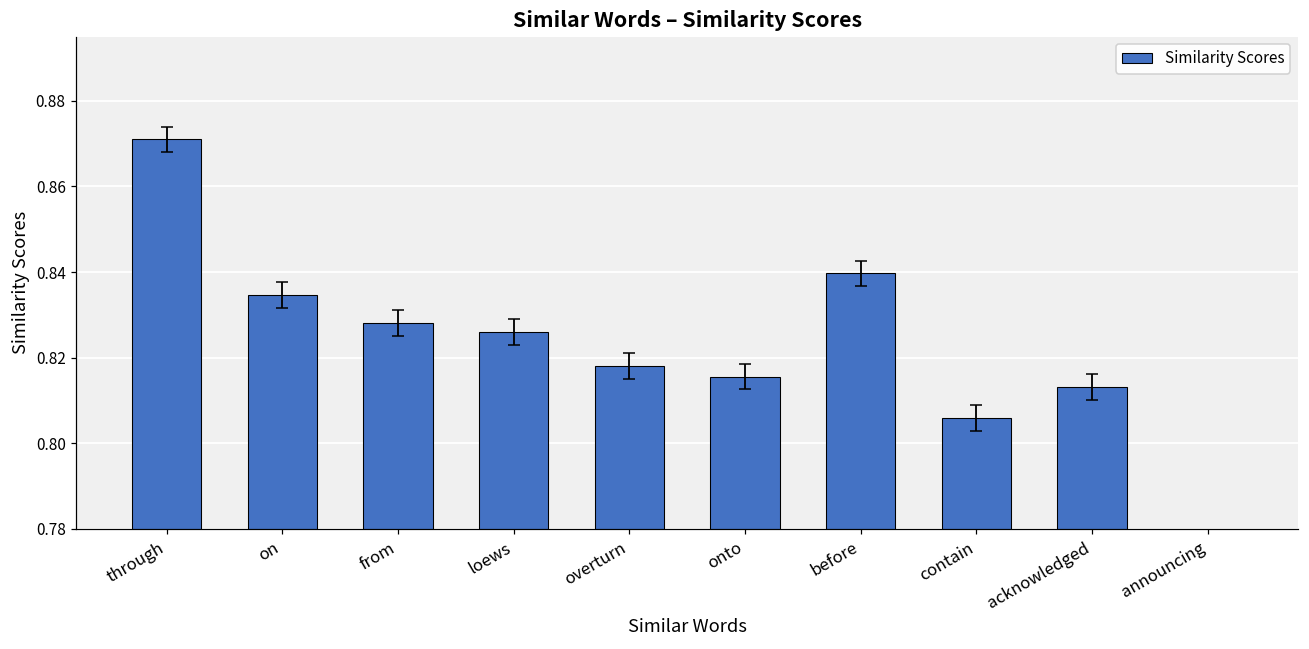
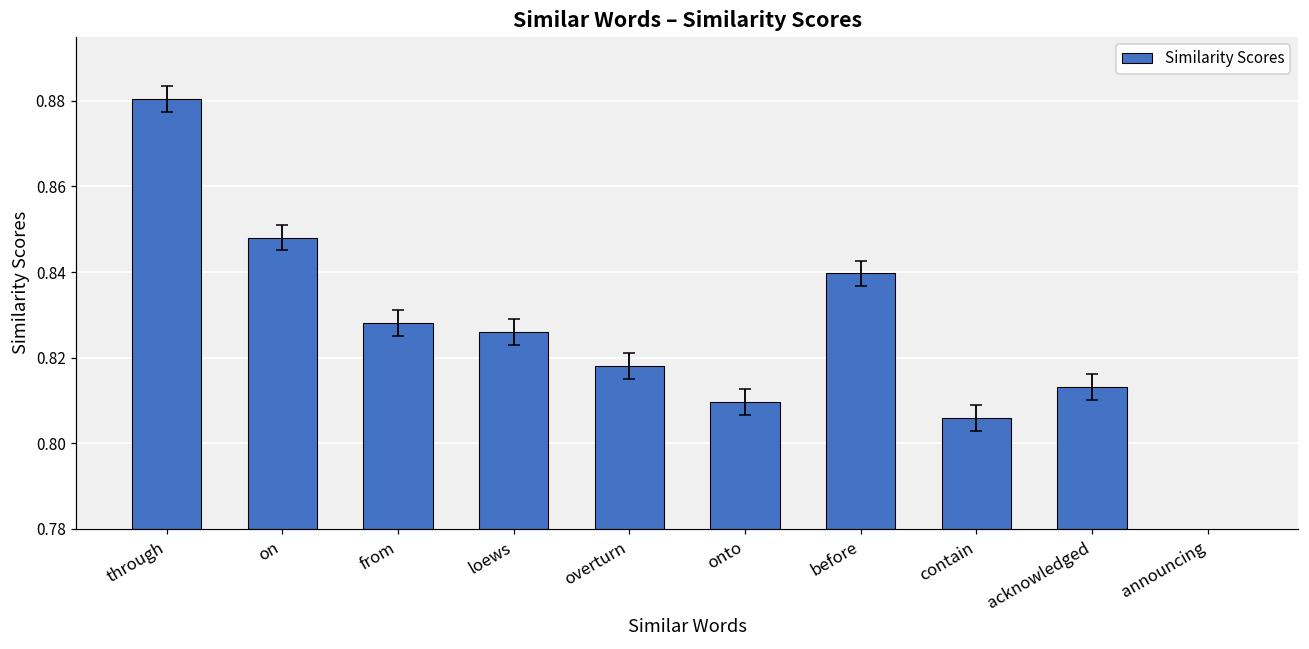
  {
    "Similarity Scores": {
-     "through": 0.871,
-     "on": 0.835,
+     "through": 0.880,
+     "on": 0.848,
      "from": 0.828,
      "loews": 0.826,
      "overturn": 0.818,
-     "onto": 0.816,
+     "onto": 0.810,
      "before": 0.840,
      "contain": 0.806,
      "acknowledged": 0.813
    }
  }
